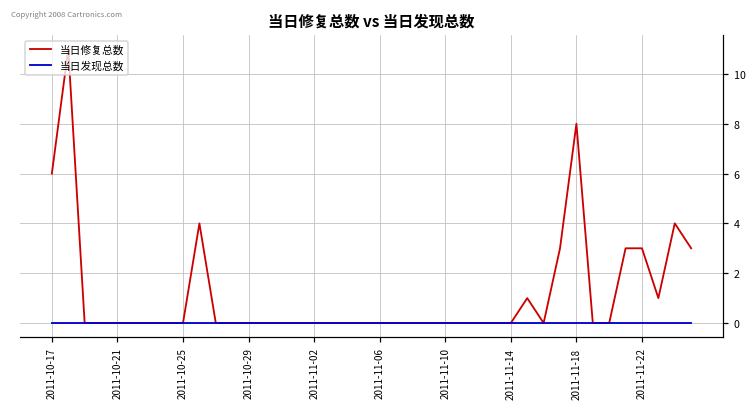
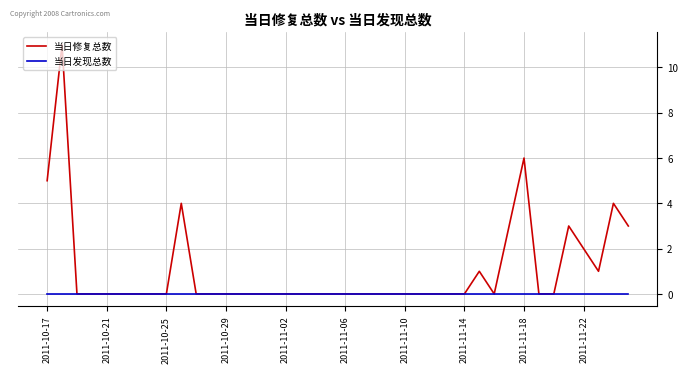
  {
    "当日修复总数": {
-     "2011-10-17": 6,
-     "2011-11-18": 8,
-     "2011-11-22": 3
+     "2011-10-17": 5,
+     "2011-11-18": 6,
+     "2011-11-22": 2
    },
    "当日发现总数": {
      "2011-10-17": 0,
      "2011-11-18": 0,
      "2011-11-22": 0
    }
  }
